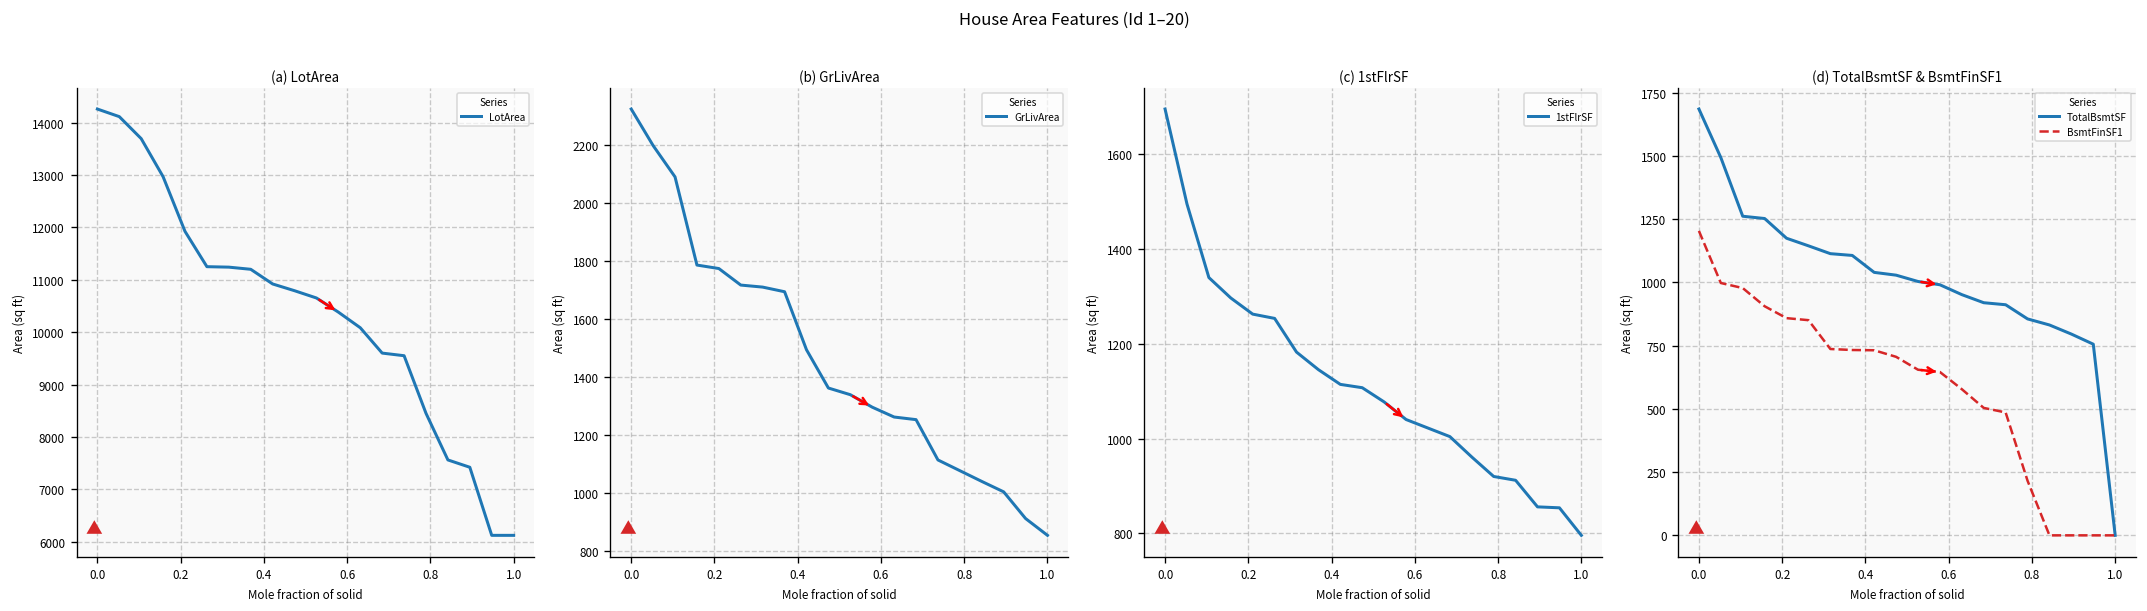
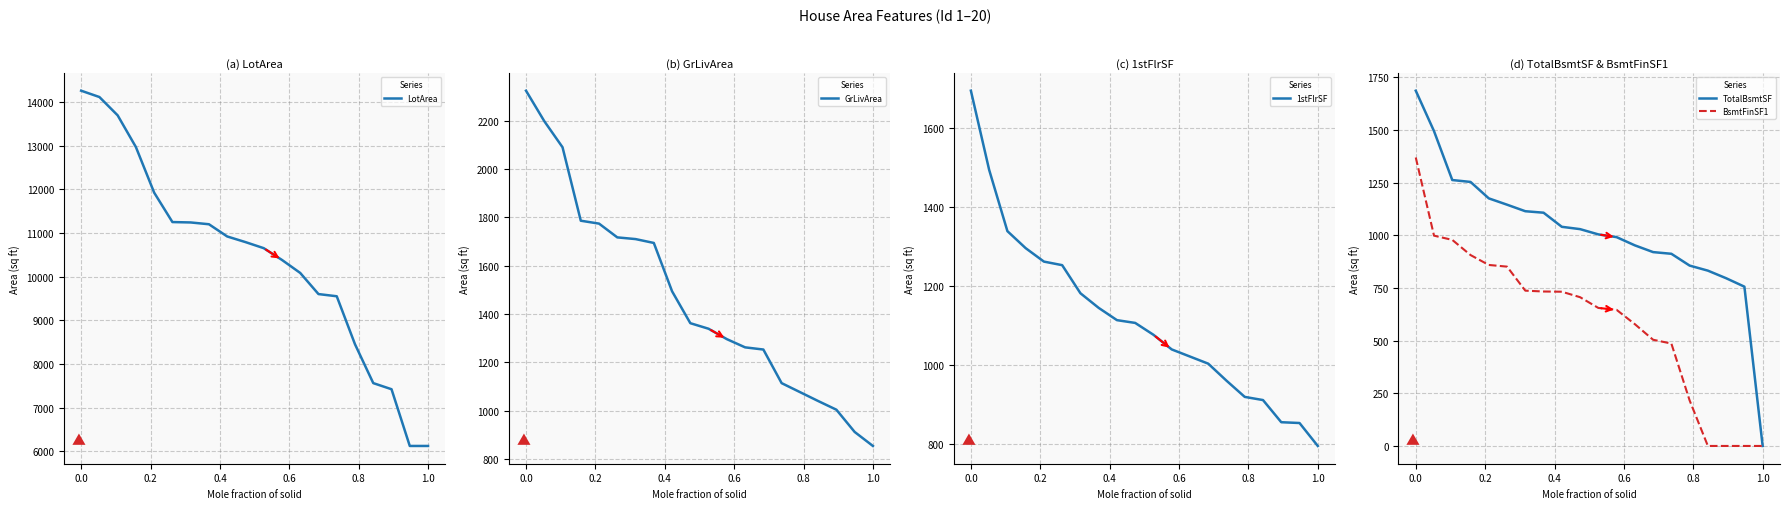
  {
    "(a) LotArea": {
      "0.0": 14300,
      "1.0": 6100
    },
    "(b) GrLivArea": {
      "0.0": 2320,
      "1.0": 850
    },
    "(c) 1stFlrSF": {
      "0.0": 1690,
      "1.0": 800
    },
    "(d) TotalBsmtSF & BsmtFinSF1": {
      "TotalBsmtSF": {
        "0.0": 1690
      },
      "BsmtFinSF1": {
-       "0.0": 1200
+       "0.0": 1370
      }
    }
  }
